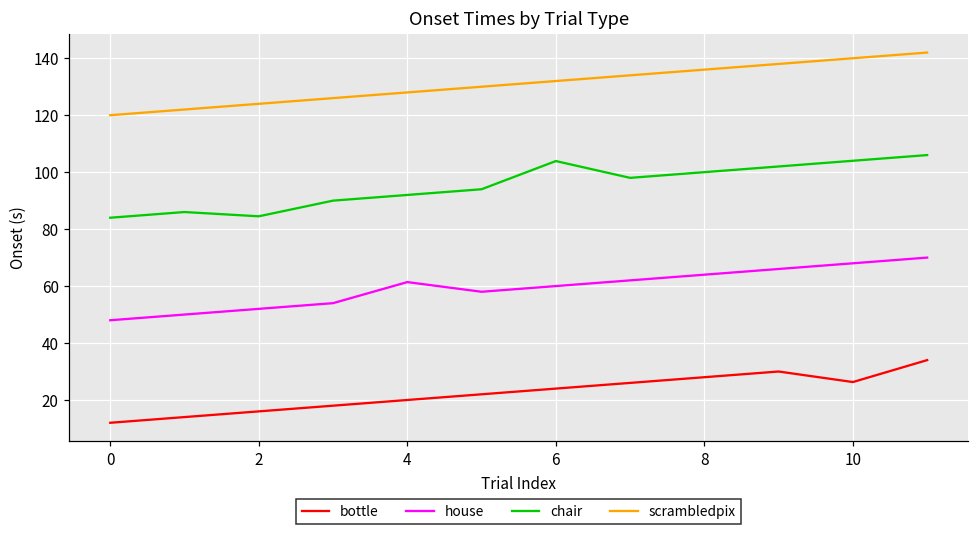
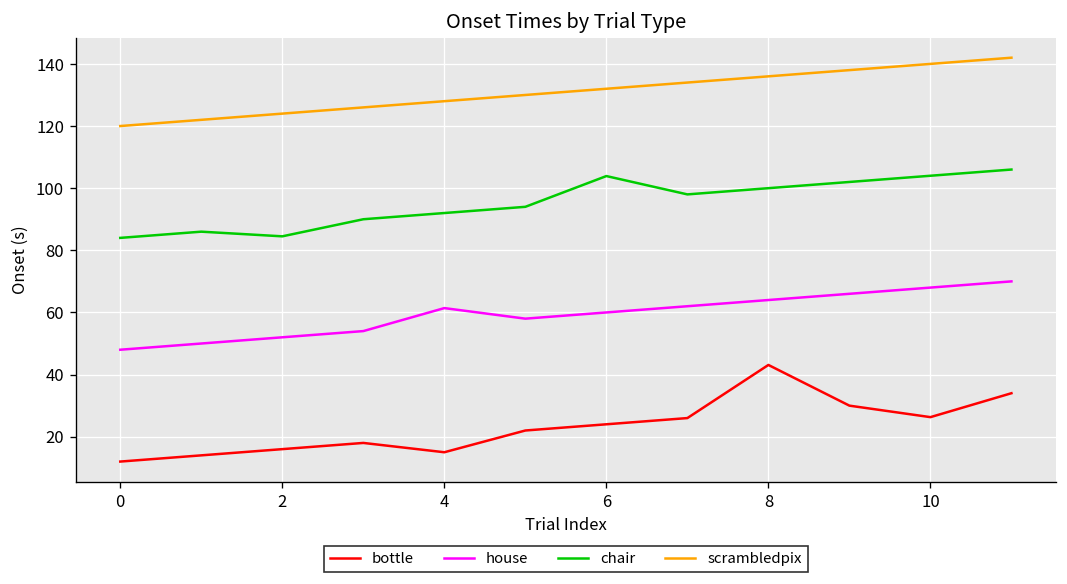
  {
    "bottle": {
      "0": 12,
      "2": 16,
-     "4": 20,
+     "4": 15,
      "6": 24,
-     "8": 28,
+     "8": 43,
      "10": 26
    },
    "house": {
      "0": 48,
      "2": 52,
      "4": 61,
      "6": 60,
      "8": 64,
      "10": 68
    },
    "chair": {
      "0": 84,
      "2": 85,
      "4": 92,
      "6": 104,
      "8": 100,
      "10": 104
    },
    "scrambledpix": {
      "0": 120,
      "2": 124,
      "4": 128,
      "6": 132,
      "8": 136,
      "10": 140
    }
  }
